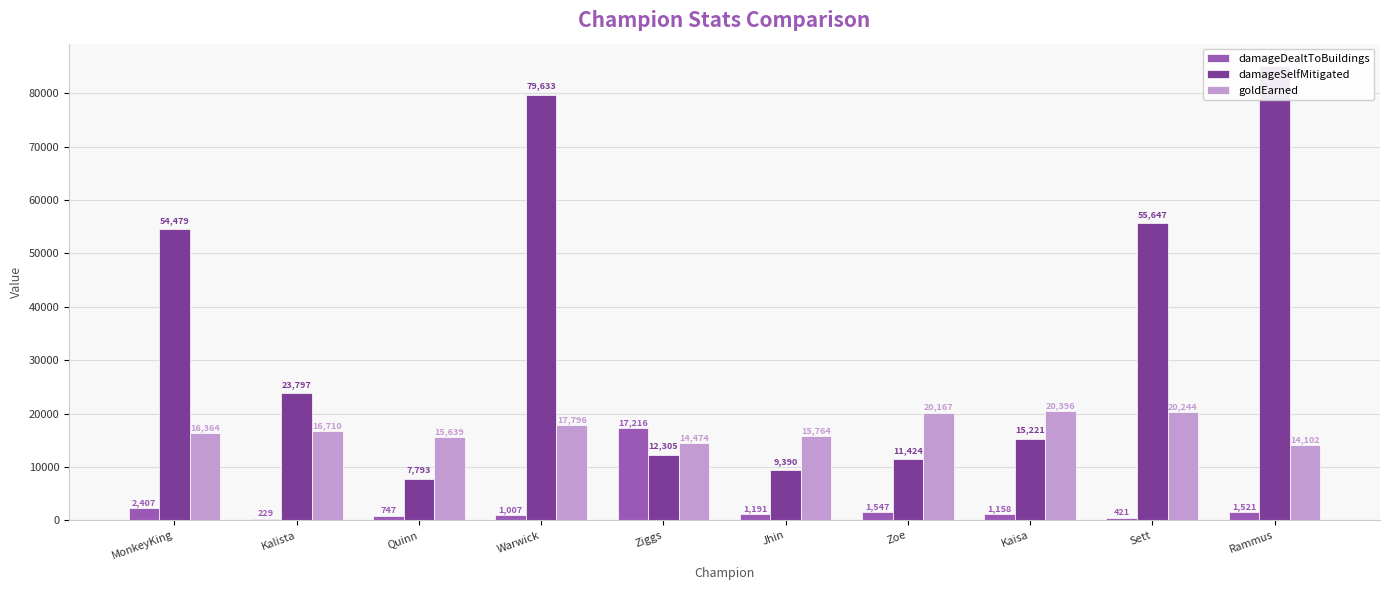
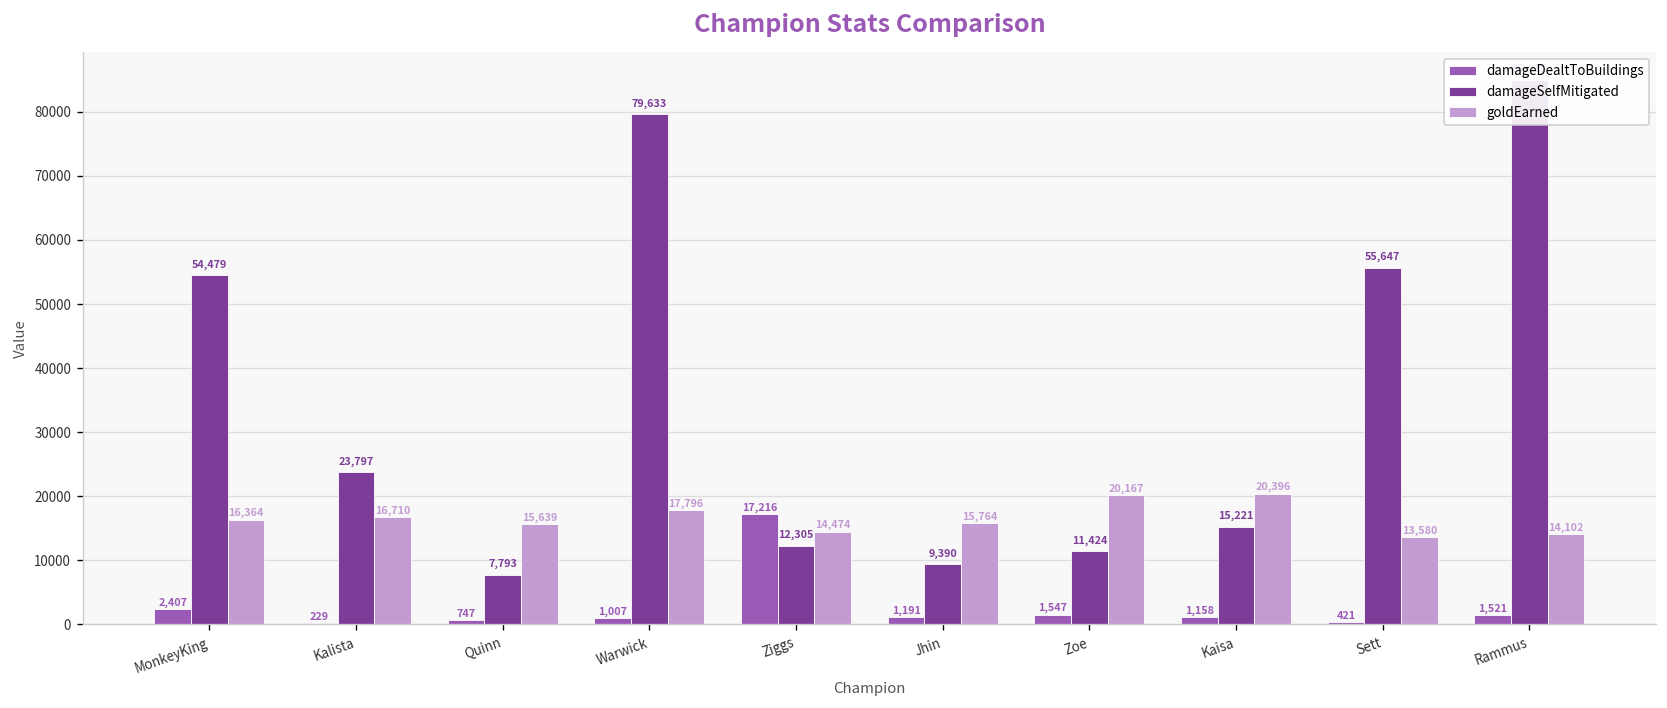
  {
    "goldEarned": {
      "MonkeyKing": "16,364",
      "Kalista": "16,710",
      "Quinn": "15,639",
      "Warwick": "17,796",
      "Ziggs": "14,474",
      "Jhin": "15,764",
      "Zoe": "20,167",
      "Kaisa": "20,396",
-     "Sett": "20,244",
+     "Sett": "13,580",
      "Rammus": "14,102"
    }
  }
